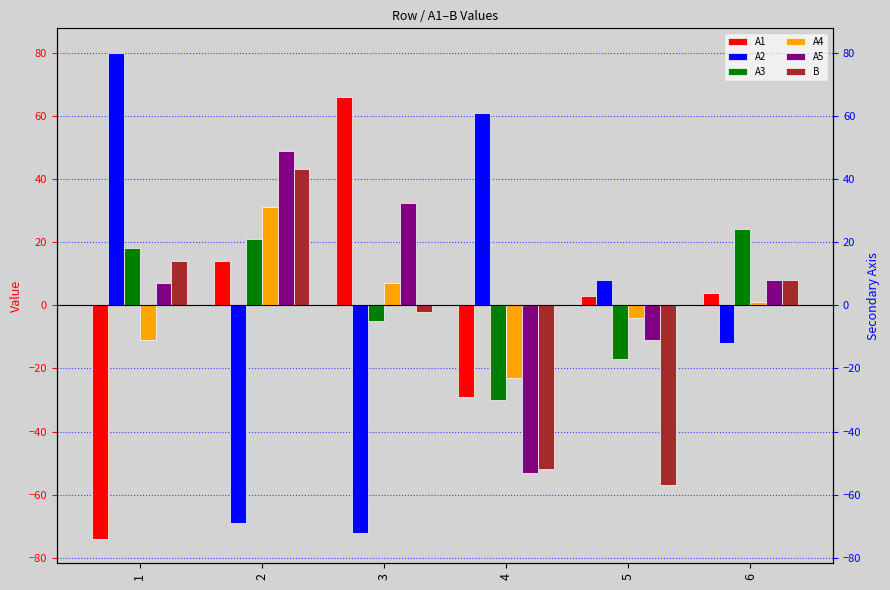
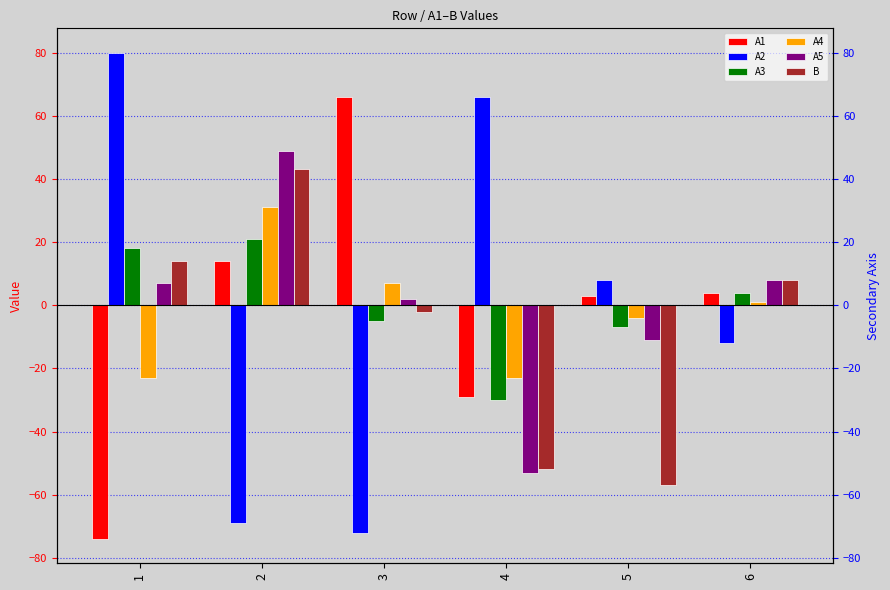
  {
    "A1": {
      "1": -74,
      "2": 14,
      "3": 66,
      "4": -29,
      "5": 3,
      "6": 4
    },
    "A2": {
      "1": 80,
      "2": -69,
      "3": -72,
-     "4": 61,
+     "4": 66,
      "5": 8,
      "6": -12
    },
    "A3": {
      "1": 18,
      "2": 21,
      "3": -5,
      "4": -30,
-     "5": -17,
-     "6": 24
+     "5": -7,
+     "6": 4
    },
    "A4": {
-     "1": -11,
+     "1": -23,
      "2": 31,
      "3": 7,
      "4": -23,
      "5": -4,
      "6": 1
    },
    "A5": {
      "1": 7,
      "2": 49,
-     "3": 32,
+     "3": 2,
      "4": -53,
      "5": -11,
      "6": 8
    },
    "B": {
      "1": 14,
      "2": 43,
      "3": -2,
      "4": -52,
      "5": -57,
      "6": 8
    }
  }
